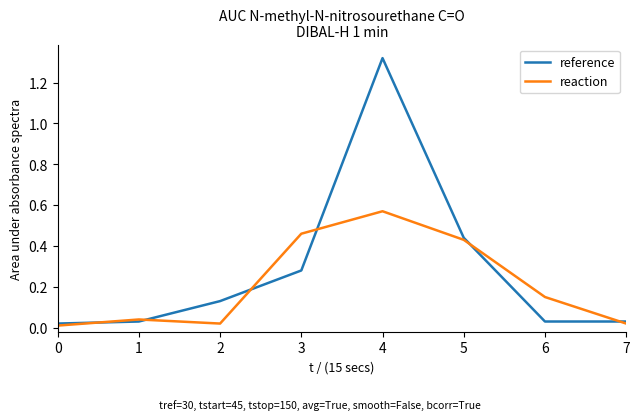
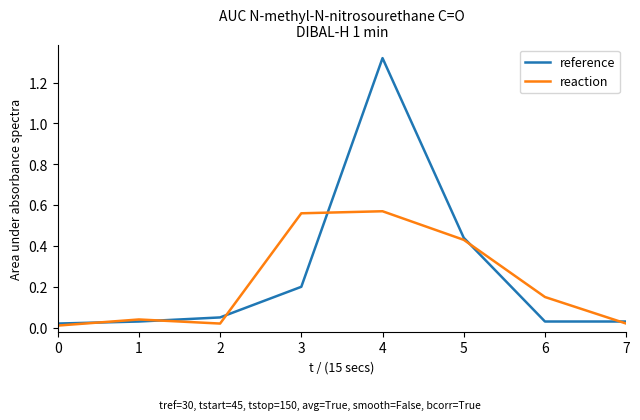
  {
    "reference": {
-     "2": 0.13,
-     "3": 0.28,
+     "2": 0.05,
+     "3": 0.20,
      "4": 1.32,
      "6": 0.03
    },
    "reaction": {
      "2": 0.02,
-     "3": 0.46,
+     "3": 0.56,
      "4": 0.57,
      "6": 0.15
    }
  }
